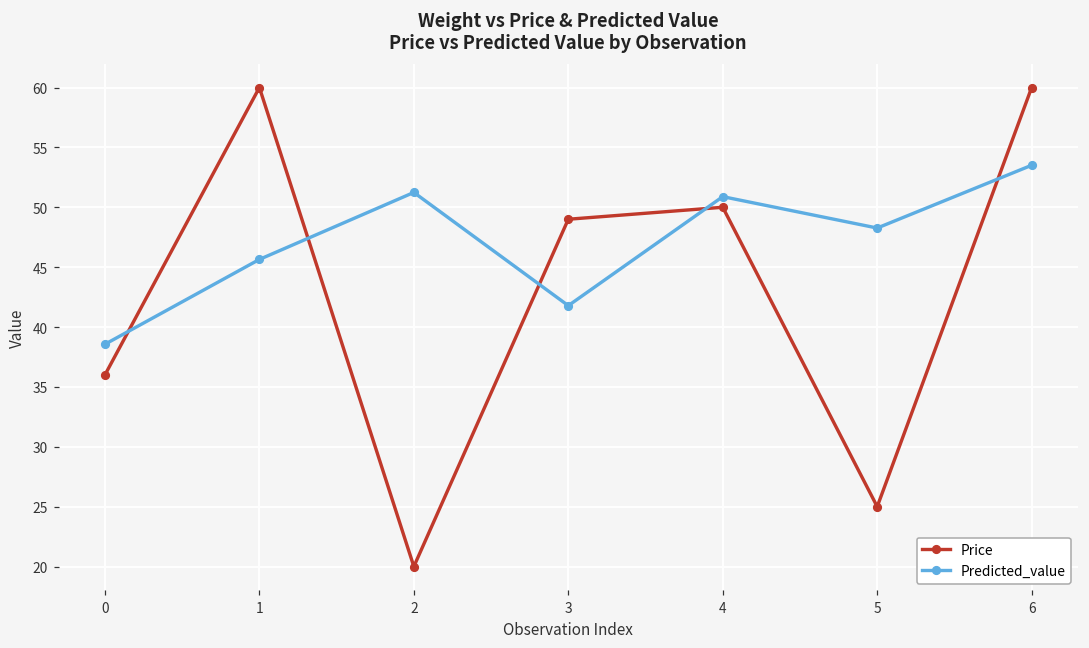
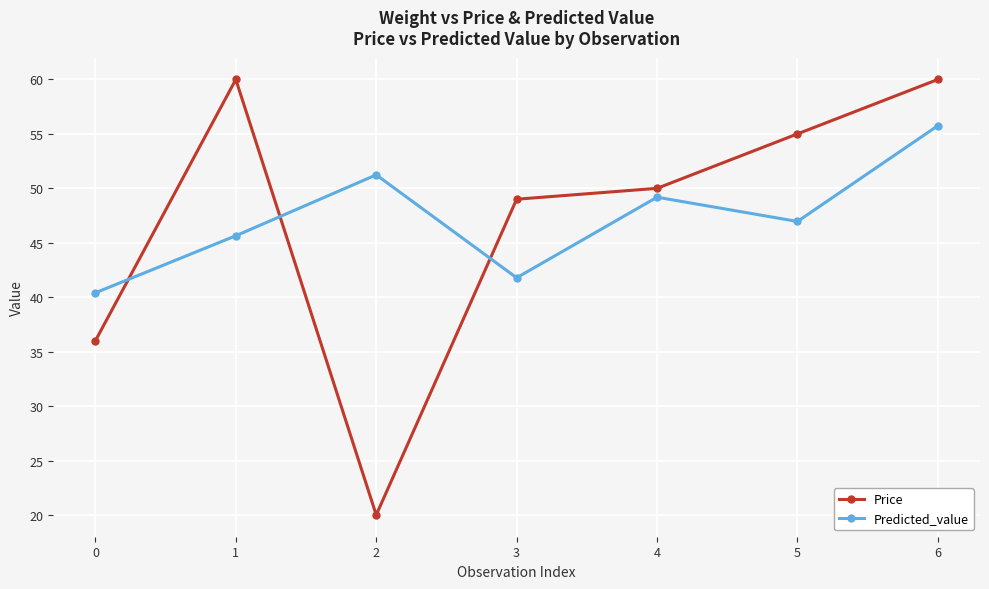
  {
    "Price": {
      "0": 36,
      "1": 60,
      "2": 20,
      "3": 49,
      "4": 50,
-     "5": 25,
+     "5": 55,
      "6": 60
    },
    "Predicted_value": {
-     "0": 38.6,
+     "0": 40.4,
      "1": 45.6,
      "2": 51.2,
      "3": 41.8,
-     "4": 50.9,
-     "5": 48.3,
-     "6": 53.5
+     "4": 49.2,
+     "5": 47.0,
+     "6": 55.8
    }
  }
